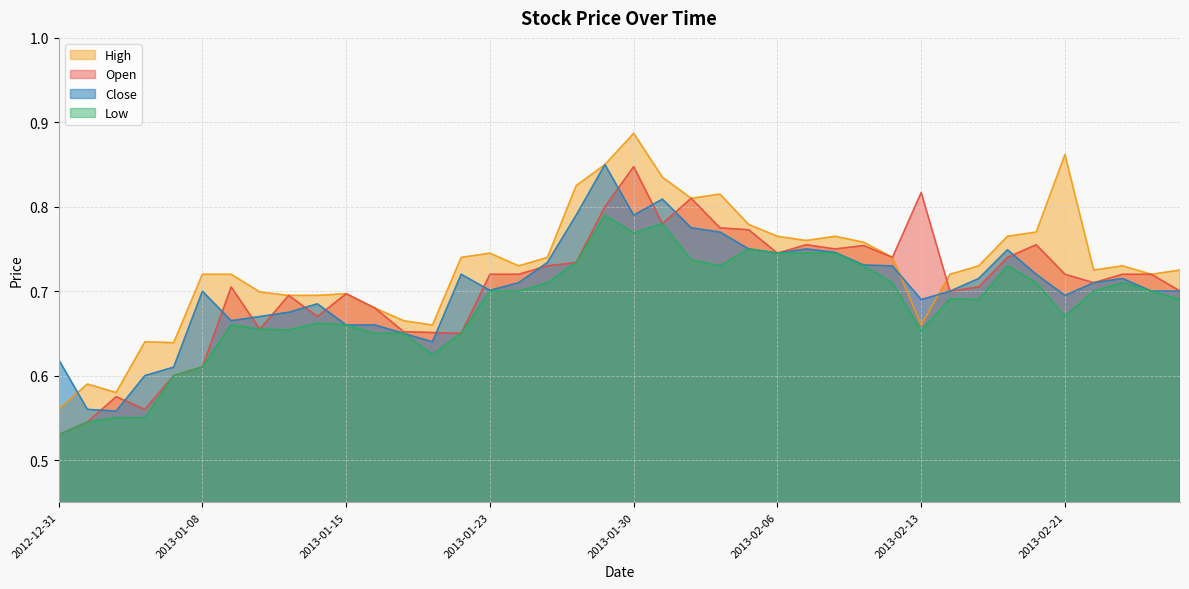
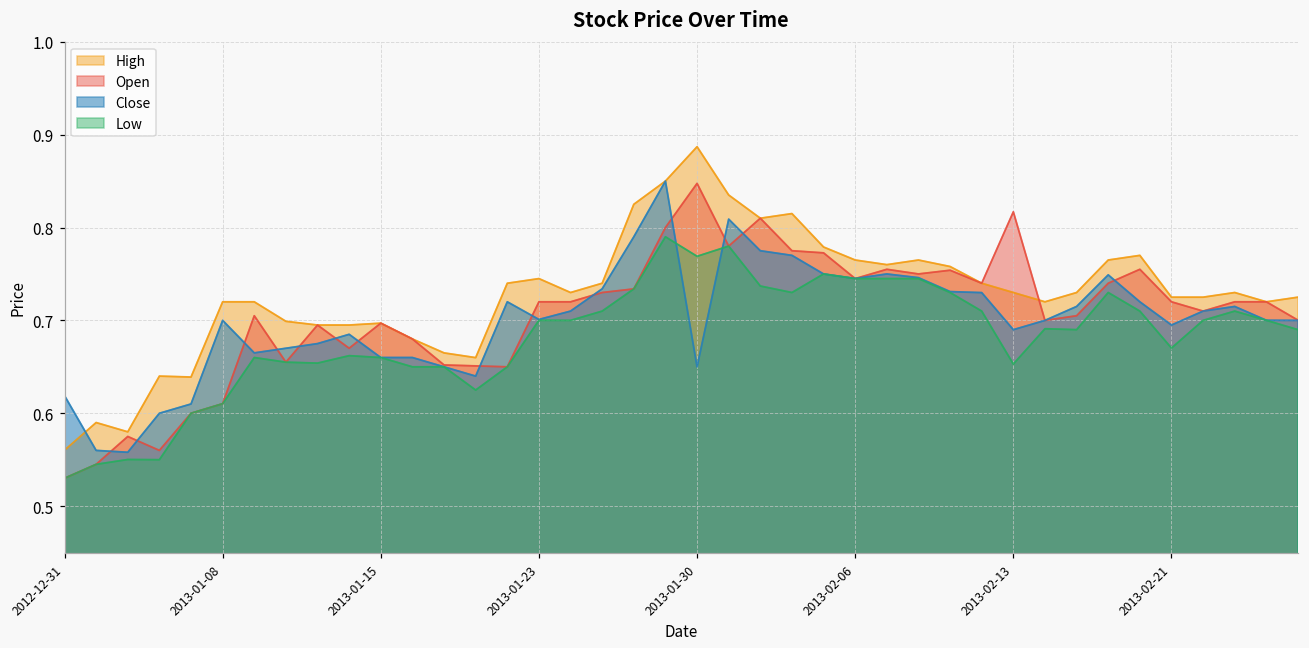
  {
    "High": {
      "2012-12-31": 0.56,
      "2013-01-08": 0.72,
      "2013-01-23": 0.75,
      "2013-01-30": 0.89,
      "2013-02-06": 0.77,
-     "2013-02-13": 0.66,
-     "2013-02-21": 0.86
+     "2013-02-13": 0.73,
+     "2013-02-21": 0.73
    },
    "Open": {
      "2013-01-23": 0.72,
      "2013-01-30": 0.85,
      "2013-02-13": 0.82,
      "2013-02-21": 0.72
    },
    "Close": {
      "2012-12-31": 0.62,
      "2013-01-08": 0.70,
-     "2013-01-30": 0.79,
+     "2013-01-30": 0.65,
      "2013-02-13": 0.69,
      "2013-02-21": 0.70
    },
    "Low": {
      "2013-01-30": 0.77,
      "2013-02-13": 0.65,
      "2013-02-21": 0.67
    }
  }
